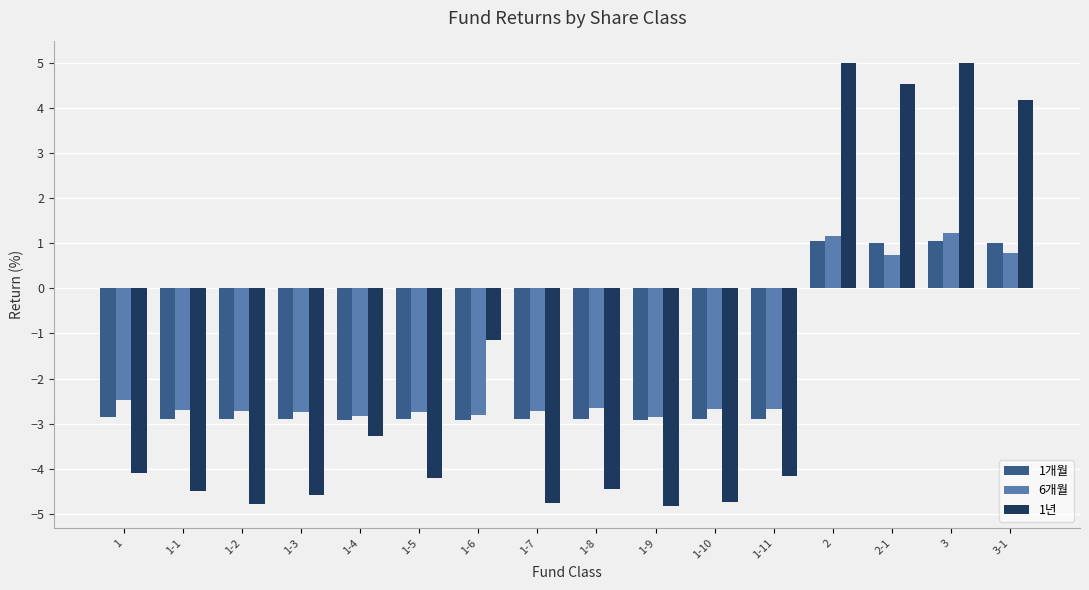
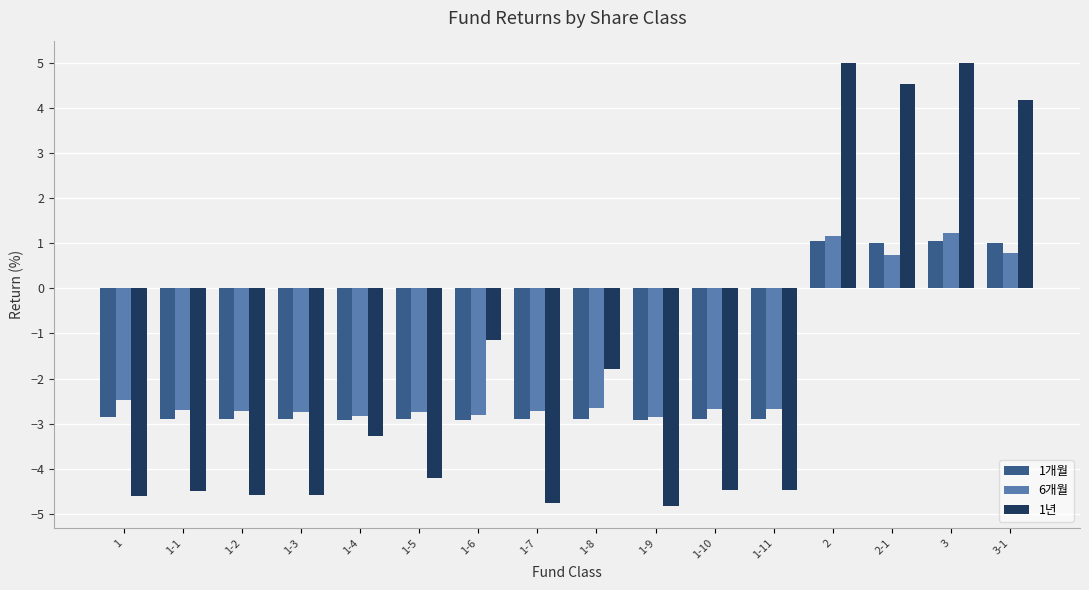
  {
    "1년": {
-     "1": -4.1,
+     "1": -4.6,
      "1-1": -4.5,
-     "1-2": -4.8,
+     "1-2": -4.6,
      "1-3": -4.6,
      "1-4": -3.3,
      "1-5": -4.2,
      "1-6": -1.2,
      "1-7": -4.8,
-     "1-8": -4.4,
+     "1-8": -1.8,
      "1-9": -4.8,
-     "1-10": -4.7,
-     "1-11": -4.2,
+     "1-10": -4.5,
+     "1-11": -4.5,
      "2": 5.0,
      "2-1": 4.5,
      "3": 5.0,
      "3-1": 4.2
    }
  }
